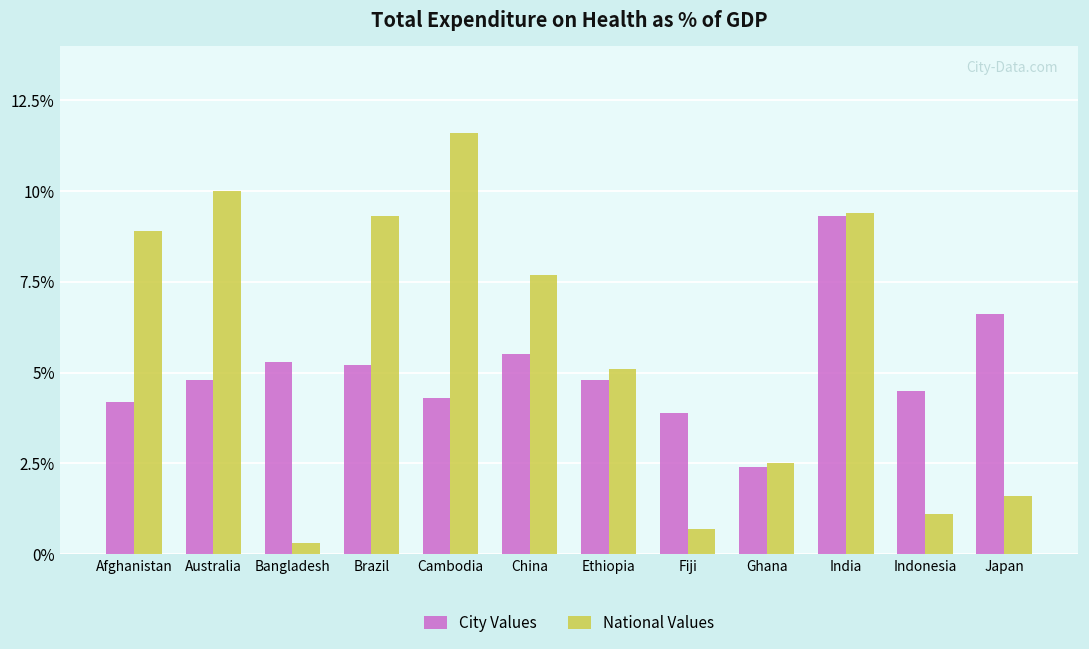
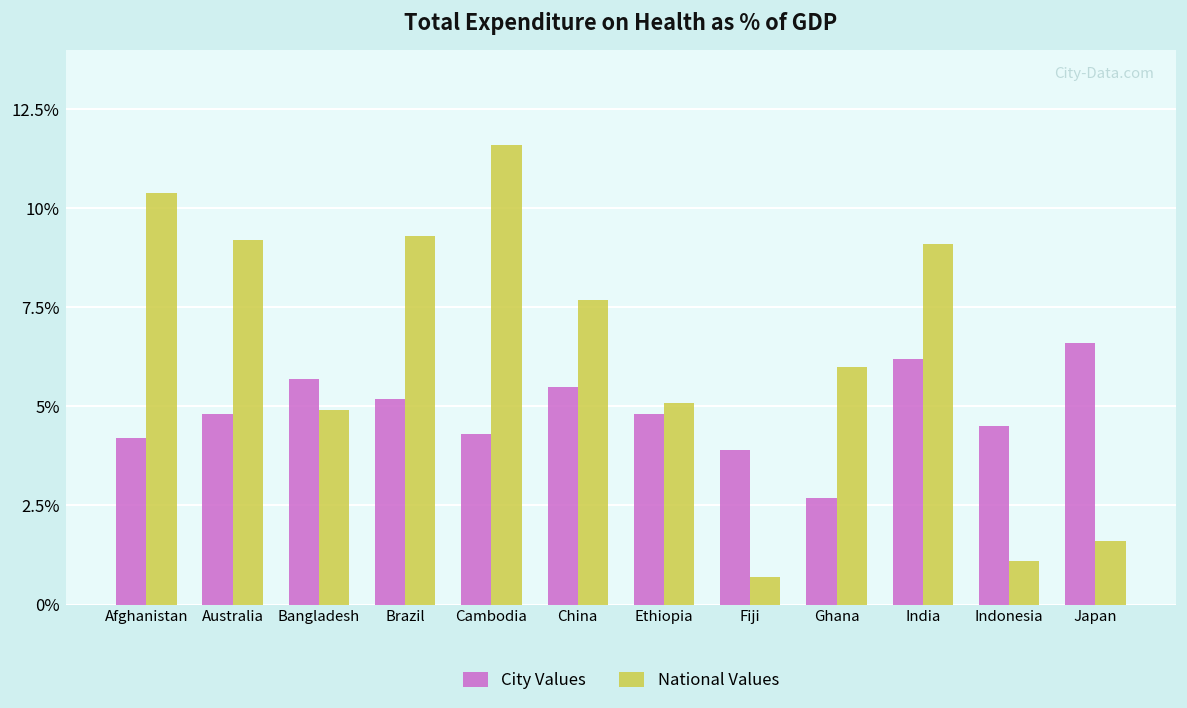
  {
    "City Values": {
      "Afghanistan": "4.2%",
      "Australia": "4.8%",
-     "Bangladesh": "5.3%",
+     "Bangladesh": "5.7%",
      "Brazil": "5.2%",
      "Cambodia": "4.3%",
      "China": "5.5%",
      "Ethiopia": "4.8%",
      "Fiji": "3.9%",
-     "Ghana": "2.4%",
-     "India": "9.3%",
+     "Ghana": "2.7%",
+     "India": "6.2%",
      "Indonesia": "4.5%",
      "Japan": "6.6%"
    },
    "National Values": {
-     "Afghanistan": "8.9%",
-     "Australia": "10.0%",
-     "Bangladesh": "0.3%",
+     "Afghanistan": "10.4%",
+     "Australia": "9.2%",
+     "Bangladesh": "4.9%",
      "Brazil": "9.3%",
      "Cambodia": "11.6%",
      "China": "7.7%",
      "Ethiopia": "5.1%",
      "Fiji": "0.7%",
-     "Ghana": "2.5%",
-     "India": "9.4%",
+     "Ghana": "6.0%",
+     "India": "9.1%",
      "Indonesia": "1.1%",
      "Japan": "1.6%"
    }
  }
